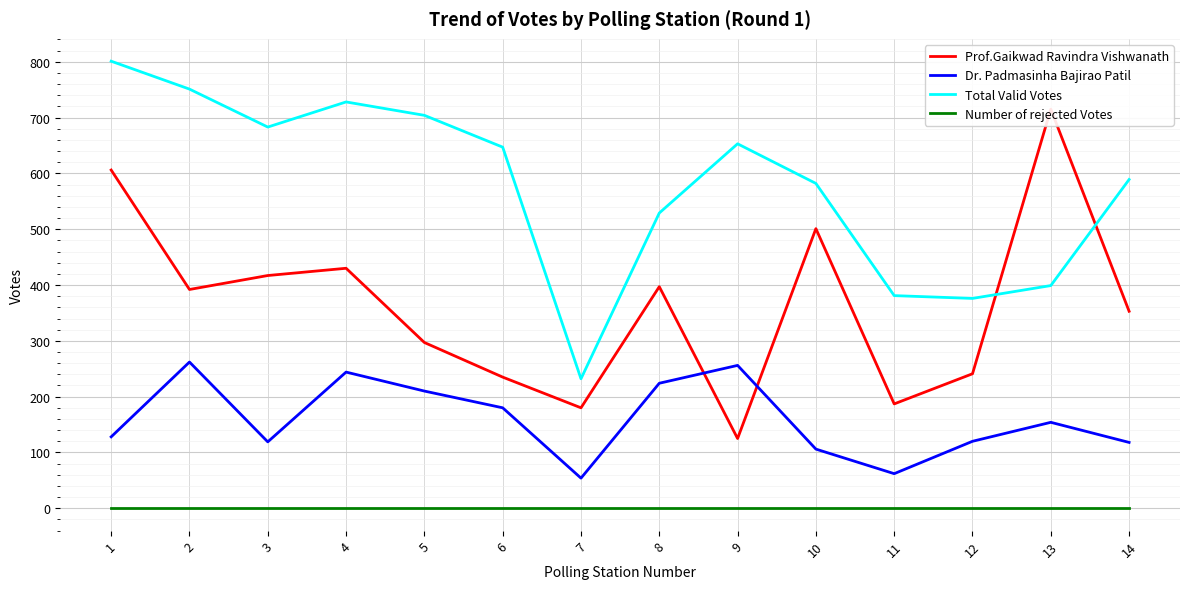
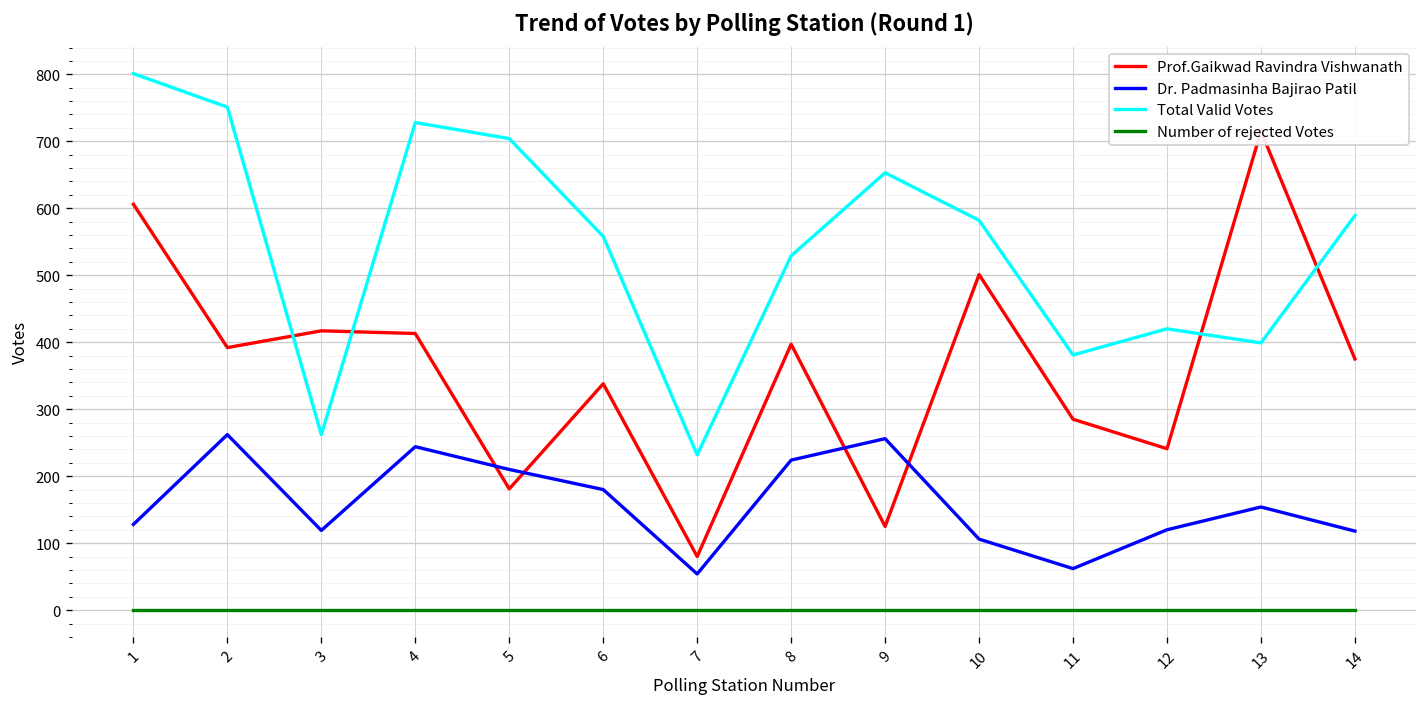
  {
    "Prof.Gaikwad Ravindra Vishwanath": {
      "1": 610,
      "2": 390,
      "3": 420,
-     "4": 430,
-     "5": 300,
-     "6": 240,
-     "7": 180,
+     "4": 410,
+     "5": 180,
+     "6": 340,
+     "7": 80,
      "8": 400,
      "9": 130,
      "10": 500,
-     "11": 190,
+     "11": 290,
      "12": 240,
-     "14": 350
+     "14": 380
    },
    "Dr. Padmasinha Bajirao Patil": {
      "1": 130,
      "2": 260,
      "3": 120,
      "4": 240,
      "5": 210,
      "6": 180,
      "7": 50,
      "8": 220,
      "9": 260,
      "10": 110,
      "11": 60,
      "12": 120,
      "13": 150,
      "14": 120
    },
    "Total Valid Votes": {
      "1": 800,
      "2": 750,
-     "3": 680,
+     "3": 260,
      "4": 730,
      "5": 700,
-     "6": 650,
+     "6": 560,
      "7": 230,
      "8": 530,
      "9": 650,
      "10": 580,
      "11": 380,
-     "12": 380,
+     "12": 420,
      "13": 400,
      "14": 590
    },
    "Number of rejected Votes": {
      "1": 0,
      "2": 0,
      "3": 0,
      "4": 0,
      "5": 0,
      "6": 0,
      "7": 0,
      "8": 0,
      "9": 0,
      "10": 0,
      "11": 0,
      "12": 0,
      "13": 0,
      "14": 0
    }
  }
